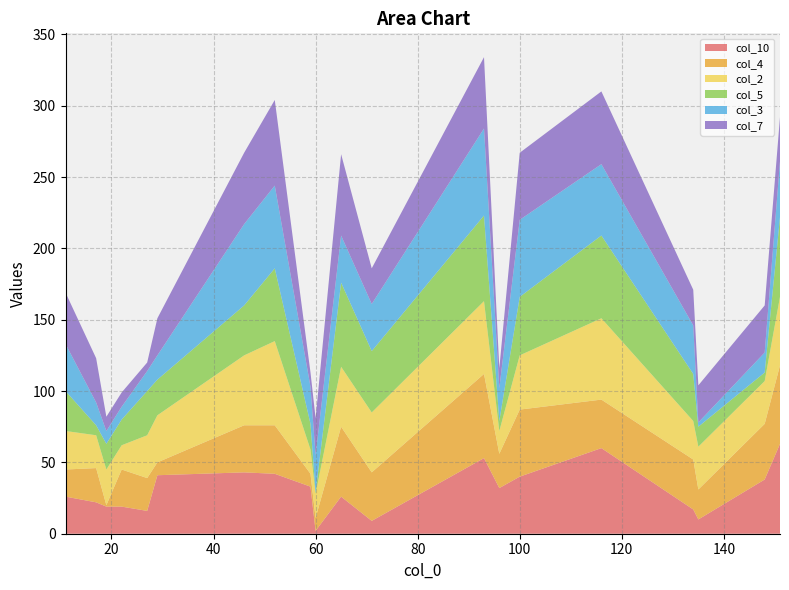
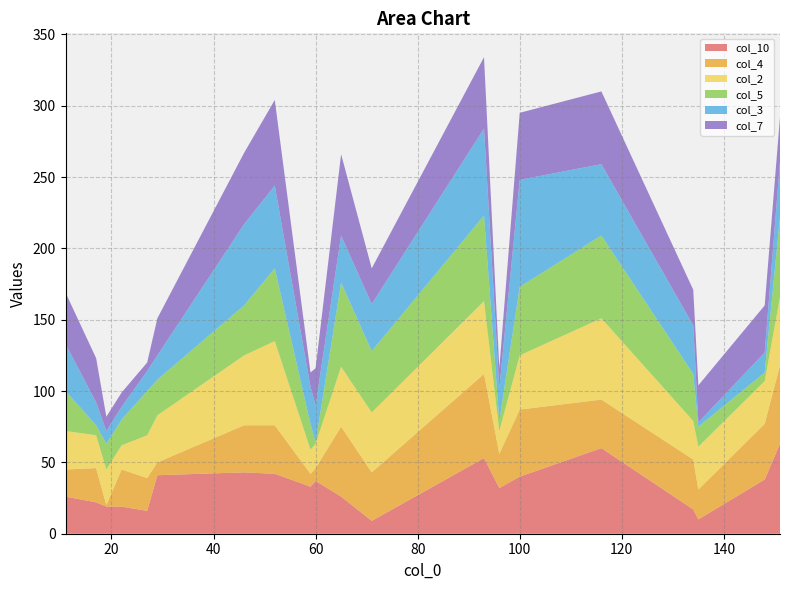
  {
    "col_10": {
-     "60": 2,
+     "60": 37,
      "100": 40
    },
    "col_5": {
-     "100": 41
+     "100": 48
    },
    "col_3": {
      "60": 26,
-     "100": 54
+     "100": 75
    },
    "col_7": {
      "60": 26,
      "100": 47
    }
  }
